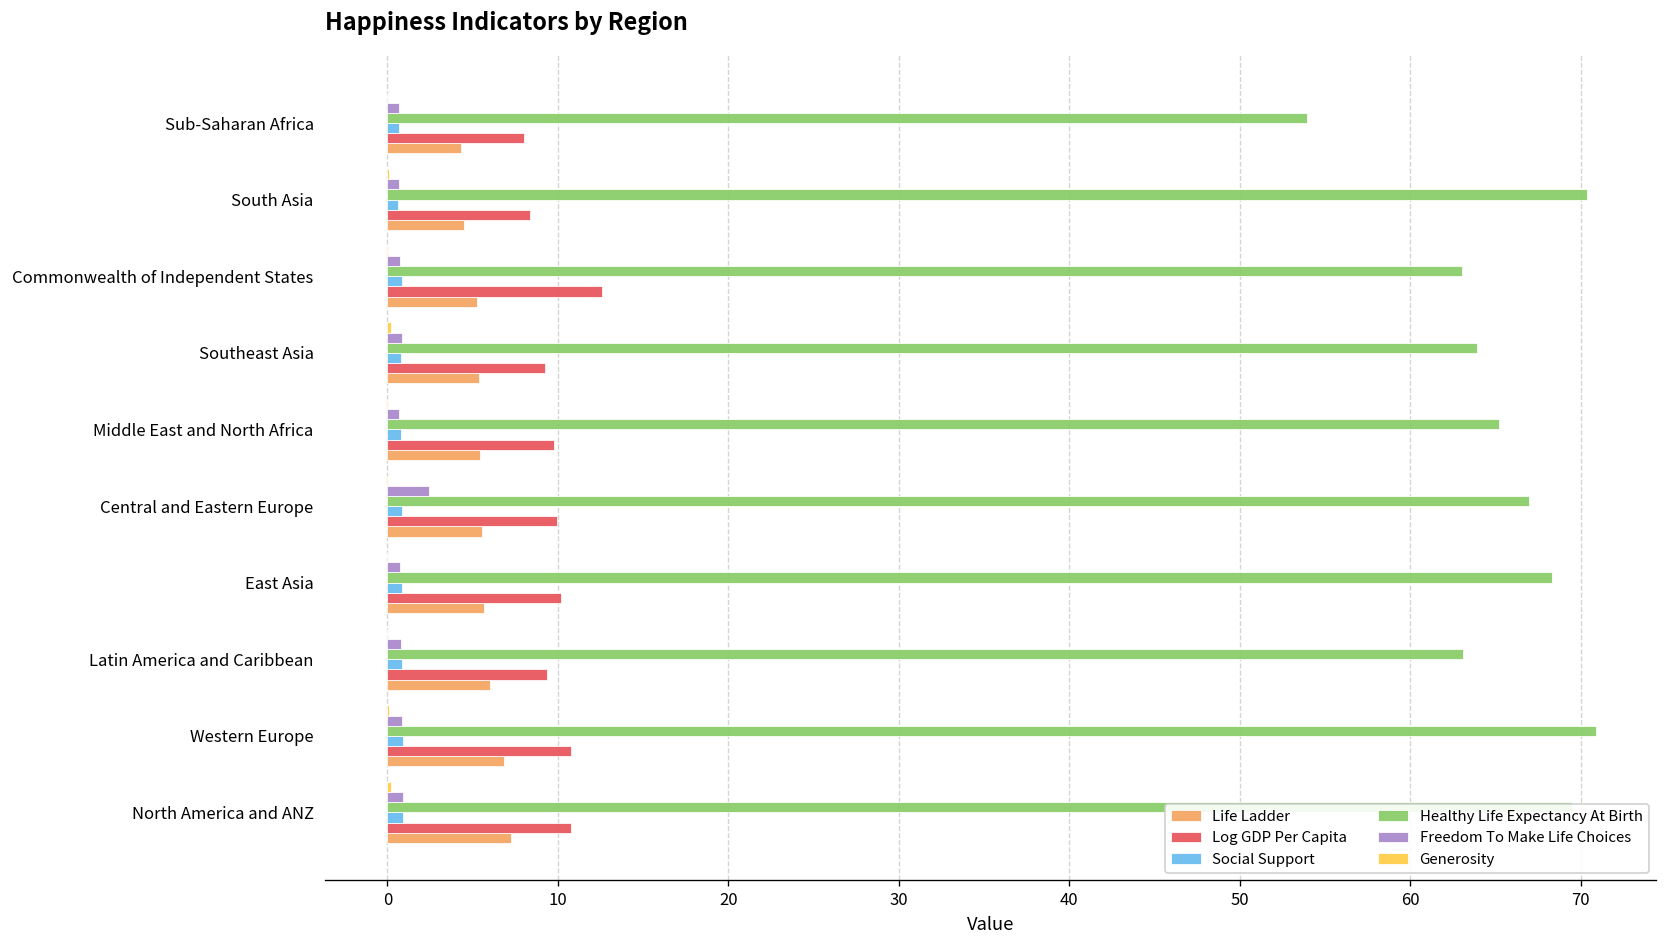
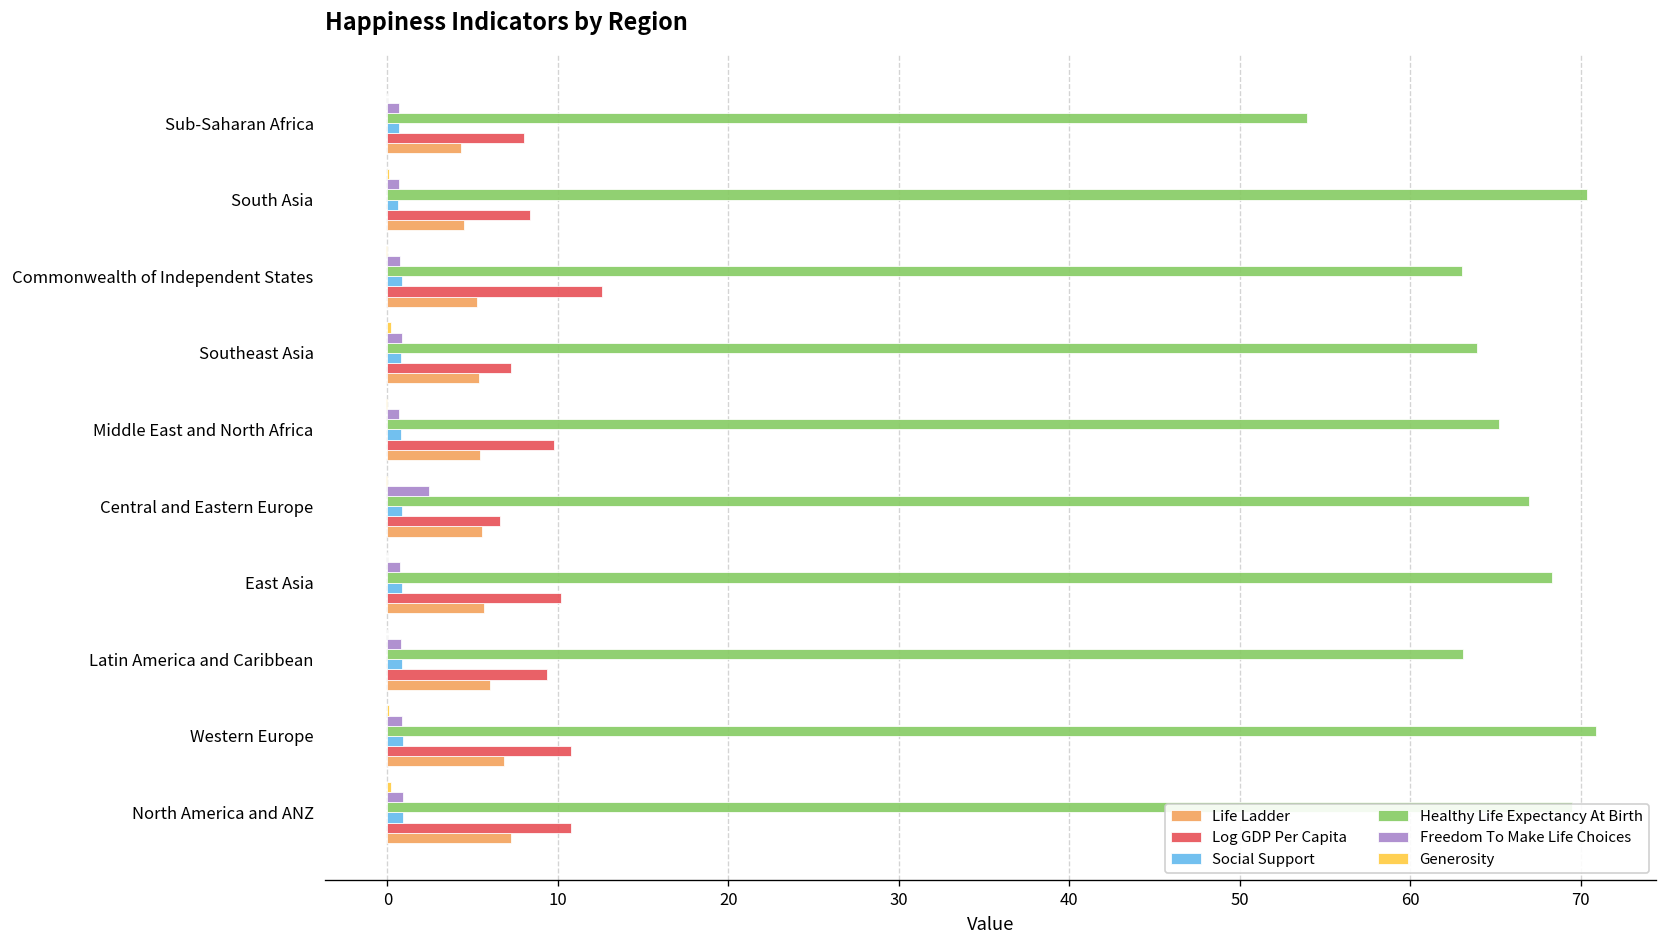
  {
    "Log GDP Per Capita": {
      "Sub-Saharan Africa": 8.0,
      "South Asia": 8.4,
      "Commonwealth of Independent States": 12.6,
-     "Southeast Asia": 9.2,
+     "Southeast Asia": 7.2,
      "Middle East and North Africa": 9.8,
-     "Central and Eastern Europe": 10.0,
+     "Central and Eastern Europe": 6.6,
      "East Asia": 10.2,
      "Latin America and Caribbean": 9.3,
      "Western Europe": 10.8,
      "North America and ANZ": 10.8
    },
    "Social Support": {
      "Sub-Saharan Africa": 0.7,
      "South Asia": 0.6,
      "Commonwealth of Independent States": 0.8,
      "Southeast Asia": 0.8,
      "Middle East and North Africa": 0.8,
      "Central and Eastern Europe": 0.9,
      "East Asia": 0.9,
      "Latin America and Caribbean": 0.9,
      "Western Europe": 0.9,
      "North America and ANZ": 0.9
    },
    "Healthy Life Expectancy At Birth": {
      "Sub-Saharan Africa": 54.0,
      "South Asia": 70.4,
      "Commonwealth of Independent States": 63.0,
      "Southeast Asia": 63.9,
      "Middle East and North Africa": 65.2,
      "Central and Eastern Europe": 66.9,
      "East Asia": 68.3,
      "Latin America and Caribbean": 63.1,
      "Western Europe": 70.9
    },
    "Freedom To Make Life Choices": {
      "Sub-Saharan Africa": 0.7,
      "South Asia": 0.7,
      "Commonwealth of Independent States": 0.7,
      "Southeast Asia": 0.9,
      "Middle East and North Africa": 0.7,
      "Central and Eastern Europe": 2.5,
      "East Asia": 0.8,
      "Latin America and Caribbean": 0.8,
      "Western Europe": 0.8,
      "North America and ANZ": 0.9
    }
  }
